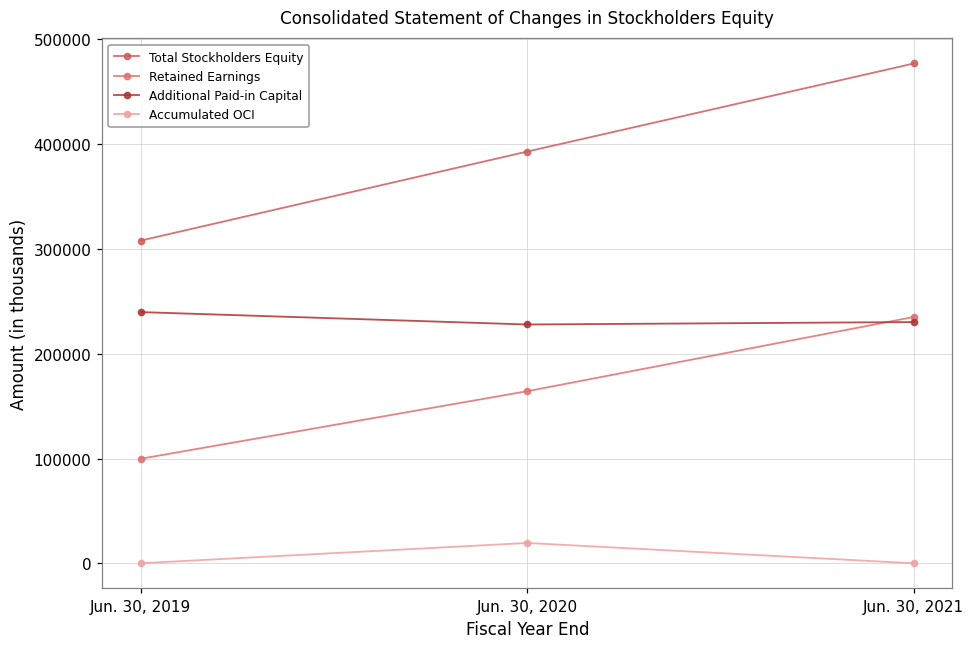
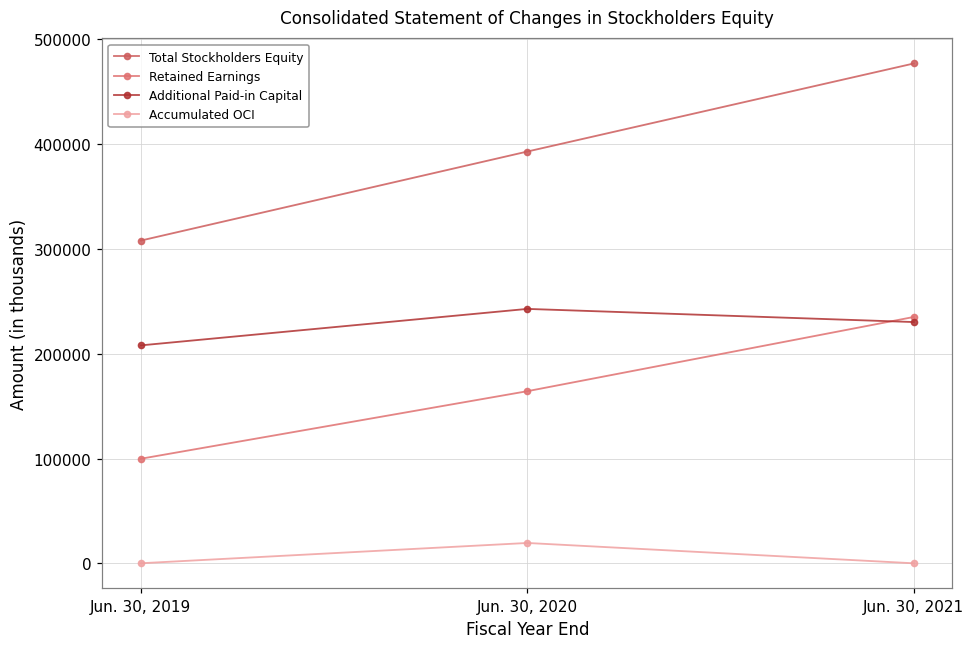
  {
    "Additional Paid-in Capital": {
-     "Jun. 30, 2019": 240000,
-     "Jun. 30, 2020": 230000,
+     "Jun. 30, 2019": 210000,
+     "Jun. 30, 2020": 240000,
      "Jun. 30, 2021": 230000
    },
    "Accumulated OCI": {
      "Jun. 30, 2019": 0,
      "Jun. 30, 2020": 20000,
      "Jun. 30, 2021": 0
    }
  }
